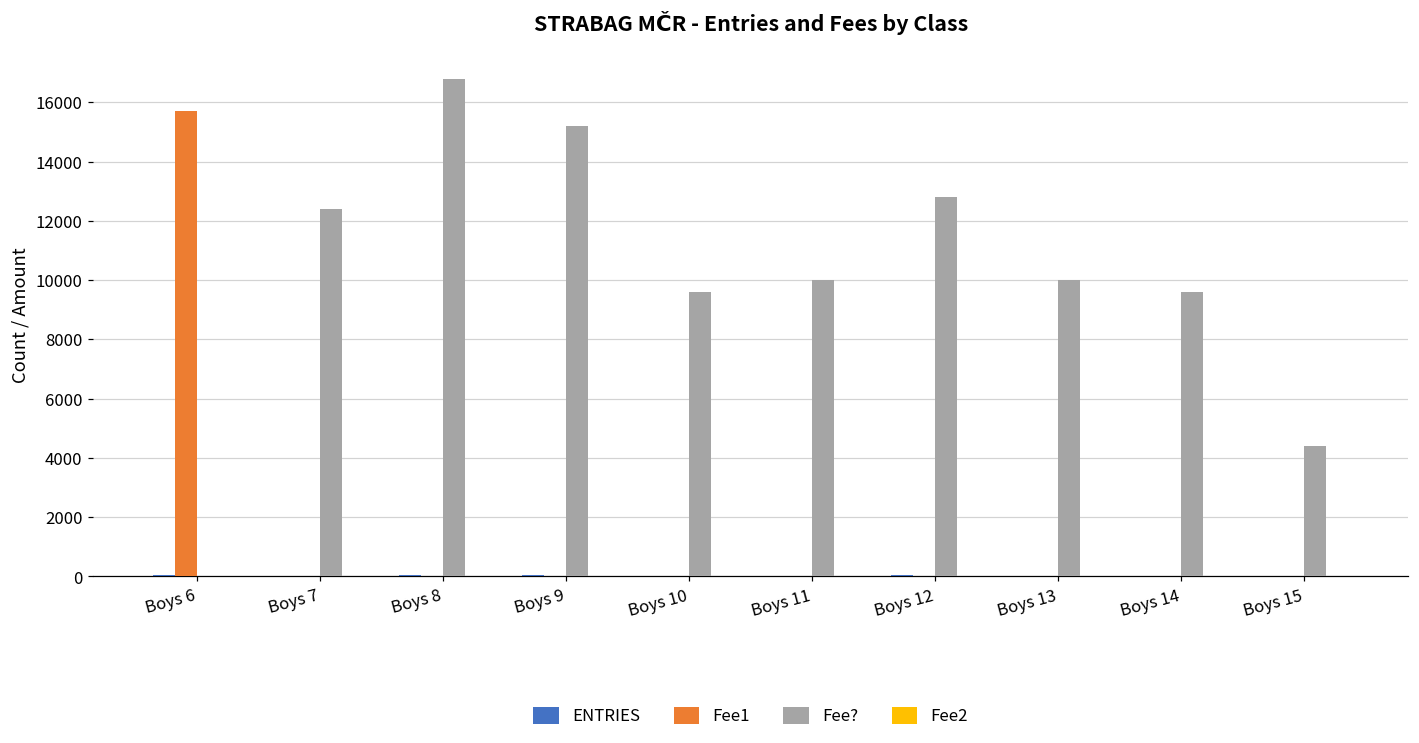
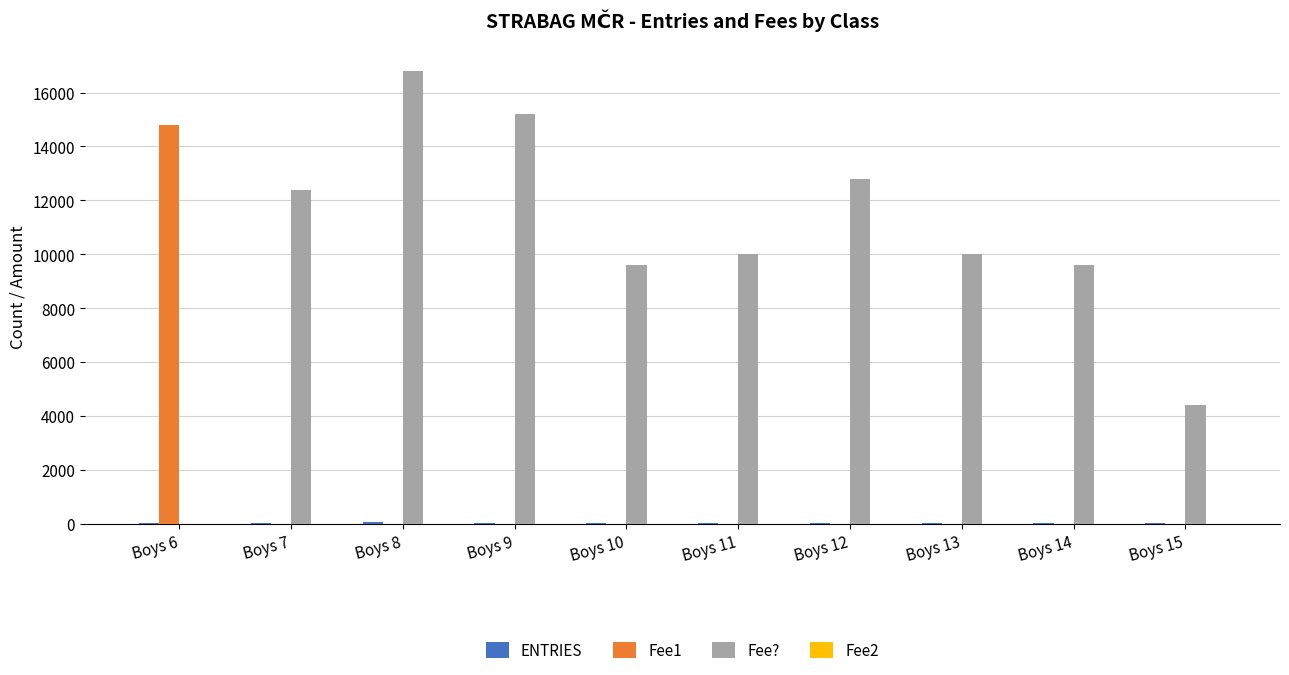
  {
    "Fee1": {
-     "Boys 6": 15700,
+     "Boys 6": 14800,
      "Boys 7": 0,
      "Boys 8": 0,
      "Boys 9": 0,
      "Boys 10": 0,
      "Boys 11": 0,
      "Boys 12": 0,
      "Boys 13": 0,
      "Boys 14": 0,
      "Boys 15": 0
    },
    "Fee?": {
      "Boys 6": 0,
      "Boys 7": 12400,
      "Boys 8": 16800,
      "Boys 9": 15200,
      "Boys 10": 9600,
      "Boys 11": 10000,
      "Boys 12": 12800,
      "Boys 13": 10000,
      "Boys 14": 9600,
      "Boys 15": 4400
    },
    "Fee2": {
      "Boys 6": 0,
      "Boys 7": 0,
      "Boys 8": 0,
      "Boys 9": 0,
      "Boys 10": 0,
      "Boys 11": 0,
      "Boys 12": 0,
      "Boys 13": 0,
      "Boys 14": 0,
      "Boys 15": 0
    }
  }
